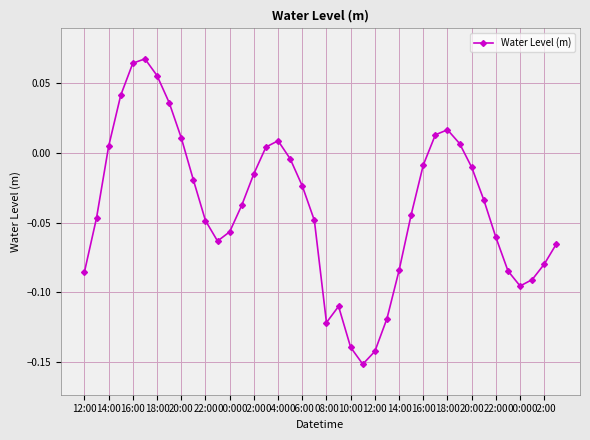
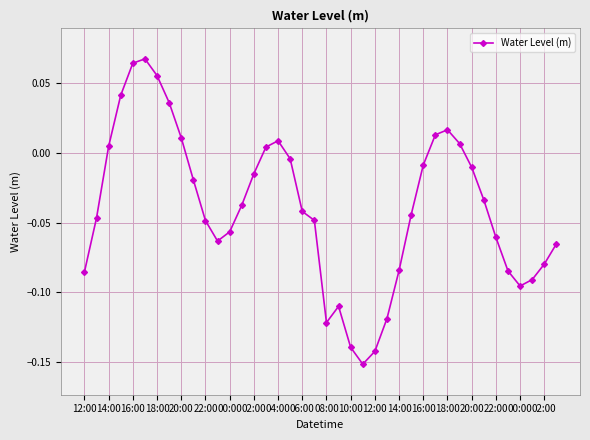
  {
    "04:00": 0.009,
-   "06:00": -0.024,
+   "06:00": -0.042,
    "08:00": -0.122,
    "10:00": -0.139
  }
